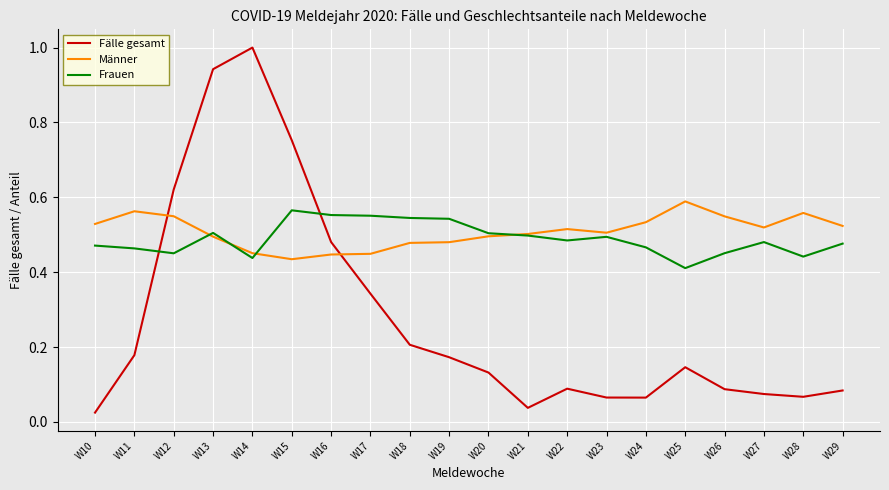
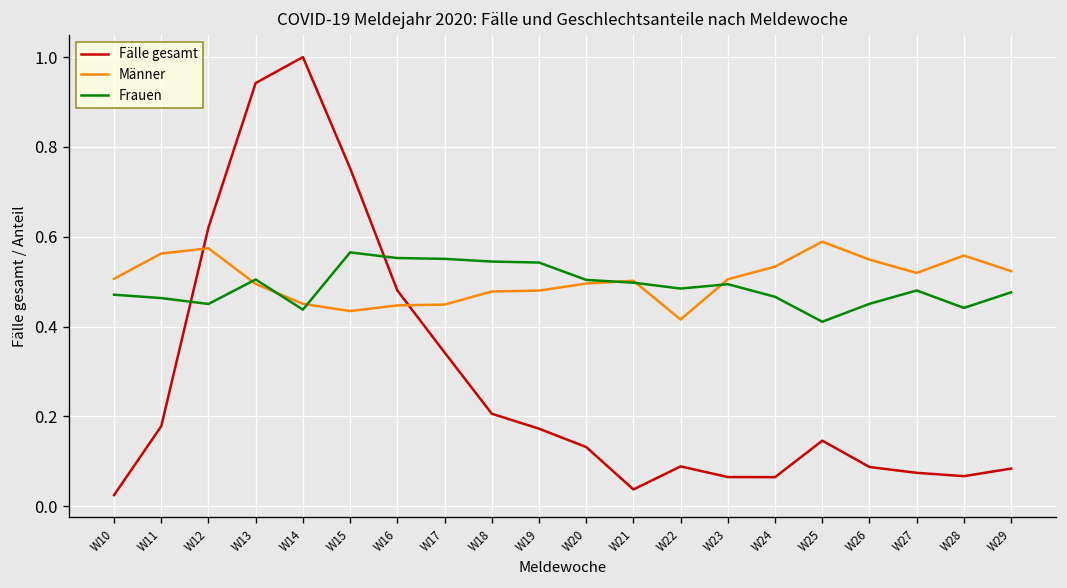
  {
    "Fälle gesamt": {
      "W10": 0.02,
      "W11": 0.18,
      "W12": 0.62,
      "W13": 0.94,
      "W14": 1.00,
      "W15": 0.75,
      "W16": 0.48,
      "W17": 0.34,
      "W18": 0.21,
      "W19": 0.17,
      "W20": 0.13,
      "W21": 0.04,
      "W22": 0.09,
      "W23": 0.07,
      "W24": 0.07,
      "W25": 0.15,
      "W26": 0.09,
      "W27": 0.07,
      "W28": 0.07,
      "W29": 0.08
    },
    "Männer": {
-     "W10": 0.53,
+     "W10": 0.51,
      "W11": 0.56,
-     "W12": 0.55,
+     "W12": 0.57,
      "W13": 0.50,
      "W14": 0.45,
      "W15": 0.43,
      "W16": 0.45,
      "W17": 0.45,
      "W18": 0.48,
      "W19": 0.48,
      "W20": 0.50,
-     "W22": 0.52,
+     "W22": 0.42,
      "W23": 0.51,
      "W24": 0.53,
      "W25": 0.59,
      "W26": 0.55,
      "W27": 0.52,
      "W28": 0.56,
      "W29": 0.52
    },
    "Frauen": {
      "W10": 0.47,
      "W11": 0.46,
      "W12": 0.45,
      "W13": 0.51,
      "W14": 0.44,
      "W15": 0.57,
      "W16": 0.55,
      "W17": 0.55,
      "W18": 0.54,
      "W19": 0.54,
      "W20": 0.50,
      "W22": 0.48,
      "W23": 0.49,
      "W24": 0.47,
      "W25": 0.41,
      "W26": 0.45,
      "W27": 0.48,
      "W28": 0.44,
      "W29": 0.48
    }
  }
